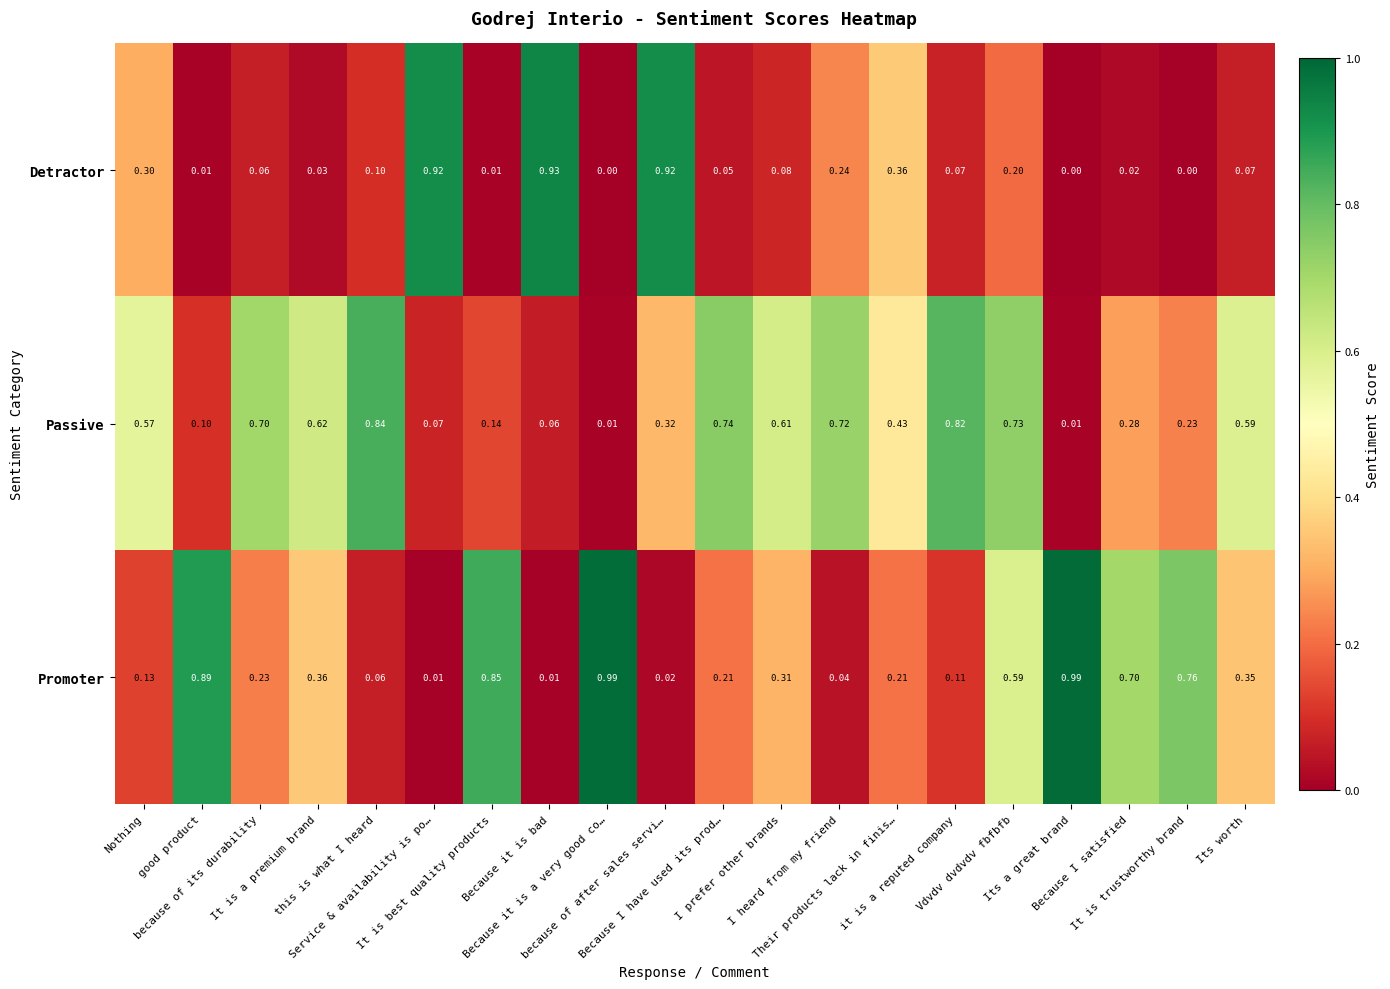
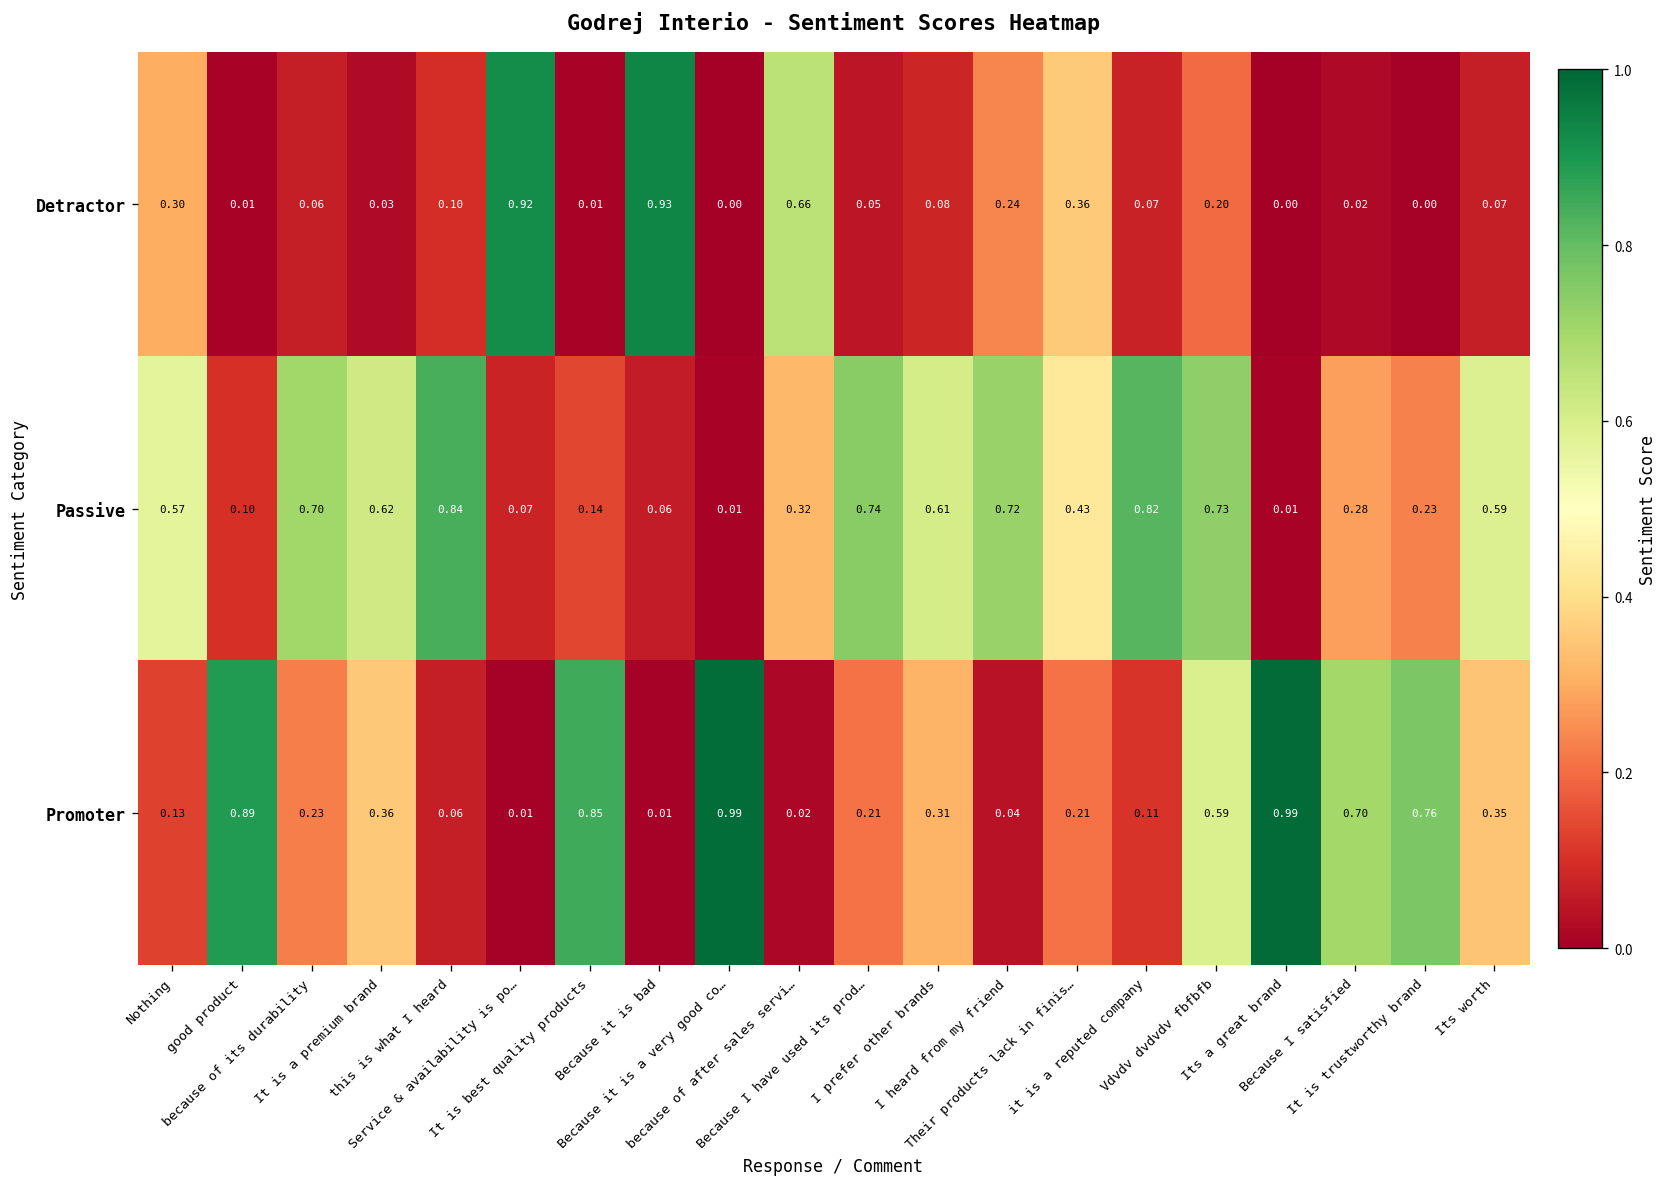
  {
    "Detractor": {
      "Nothing": 0.30,
      "good product": 0.01,
      "because of its durability": 0.06,
      "It is a premium brand": 0.03,
      "this is what I heard": 0.10,
      "Service & availability is po…": 0.92,
      "It is best quality products": 0.01,
      "Because it is bad": 0.93,
      "Because it is a very good co…": 0.00,
-     "because of after sales servi…": 0.92,
+     "because of after sales servi…": 0.66,
      "Because I have used its prod…": 0.05,
      "I prefer other brands": 0.08,
      "I heard from my friend": 0.24,
      "Their products lack in finis…": 0.36,
      "it is a reputed company": 0.07,
      "Vdvdv dvdvdv fbfbfb": 0.20,
      "Its a great brand": 0.00,
      "Because I satisfied": 0.02,
      "It is trustworthy brand": 0.00,
      "Its worth": 0.07
    },
    "Passive": {
      "Nothing": 0.57,
      "good product": 0.10,
      "because of its durability": 0.70,
      "It is a premium brand": 0.62,
      "this is what I heard": 0.84,
      "Service & availability is po…": 0.07,
      "It is best quality products": 0.14,
      "Because it is bad": 0.06,
      "Because it is a very good co…": 0.01,
      "because of after sales servi…": 0.32,
      "Because I have used its prod…": 0.74,
      "I prefer other brands": 0.61,
      "I heard from my friend": 0.72,
      "Their products lack in finis…": 0.43,
      "it is a reputed company": 0.82,
      "Vdvdv dvdvdv fbfbfb": 0.73,
      "Its a great brand": 0.01,
      "Because I satisfied": 0.28,
      "It is trustworthy brand": 0.23,
      "Its worth": 0.59
    },
    "Promoter": {
      "Nothing": 0.13,
      "good product": 0.89,
      "because of its durability": 0.23,
      "It is a premium brand": 0.36,
      "this is what I heard": 0.06,
      "Service & availability is po…": 0.01,
      "It is best quality products": 0.85,
      "Because it is bad": 0.01,
      "Because it is a very good co…": 0.99,
      "because of after sales servi…": 0.02,
      "Because I have used its prod…": 0.21,
      "I prefer other brands": 0.31,
      "I heard from my friend": 0.04,
      "Their products lack in finis…": 0.21,
      "it is a reputed company": 0.11,
      "Vdvdv dvdvdv fbfbfb": 0.59,
      "Its a great brand": 0.99,
      "Because I satisfied": 0.70,
      "It is trustworthy brand": 0.76,
      "Its worth": 0.35
    }
  }
